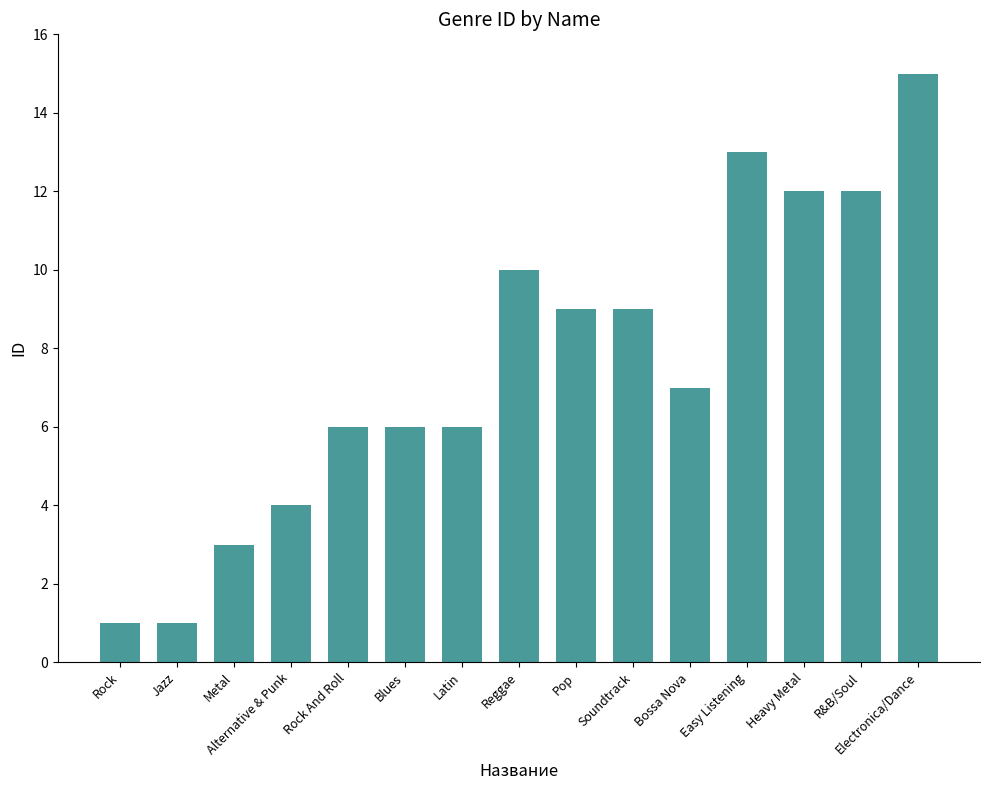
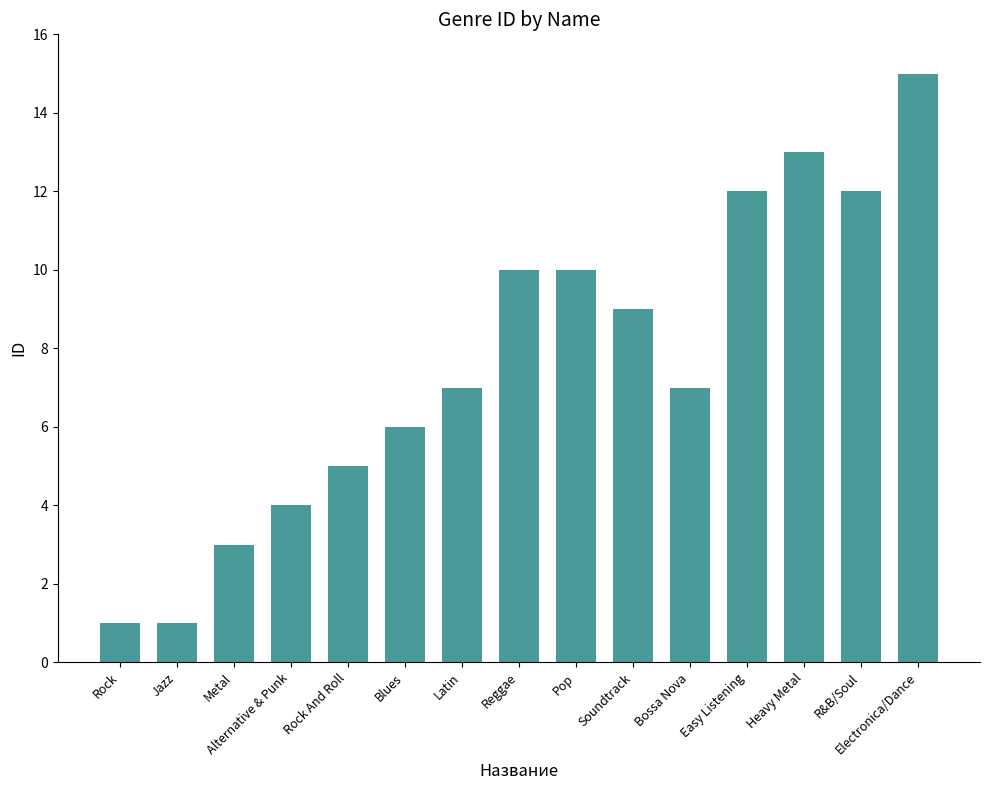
  {
    "Rock": 1,
    "Jazz": 1,
    "Metal": 3,
    "Alternative & Punk": 4,
-   "Rock And Roll": 6,
+   "Rock And Roll": 5,
    "Blues": 6,
-   "Latin": 6,
+   "Latin": 7,
    "Reggae": 10,
-   "Pop": 9,
+   "Pop": 10,
    "Soundtrack": 9,
    "Bossa Nova": 7,
-   "Easy Listening": 13,
-   "Heavy Metal": 12,
+   "Easy Listening": 12,
+   "Heavy Metal": 13,
    "R&B/Soul": 12,
    "Electronica/Dance": 15
  }
